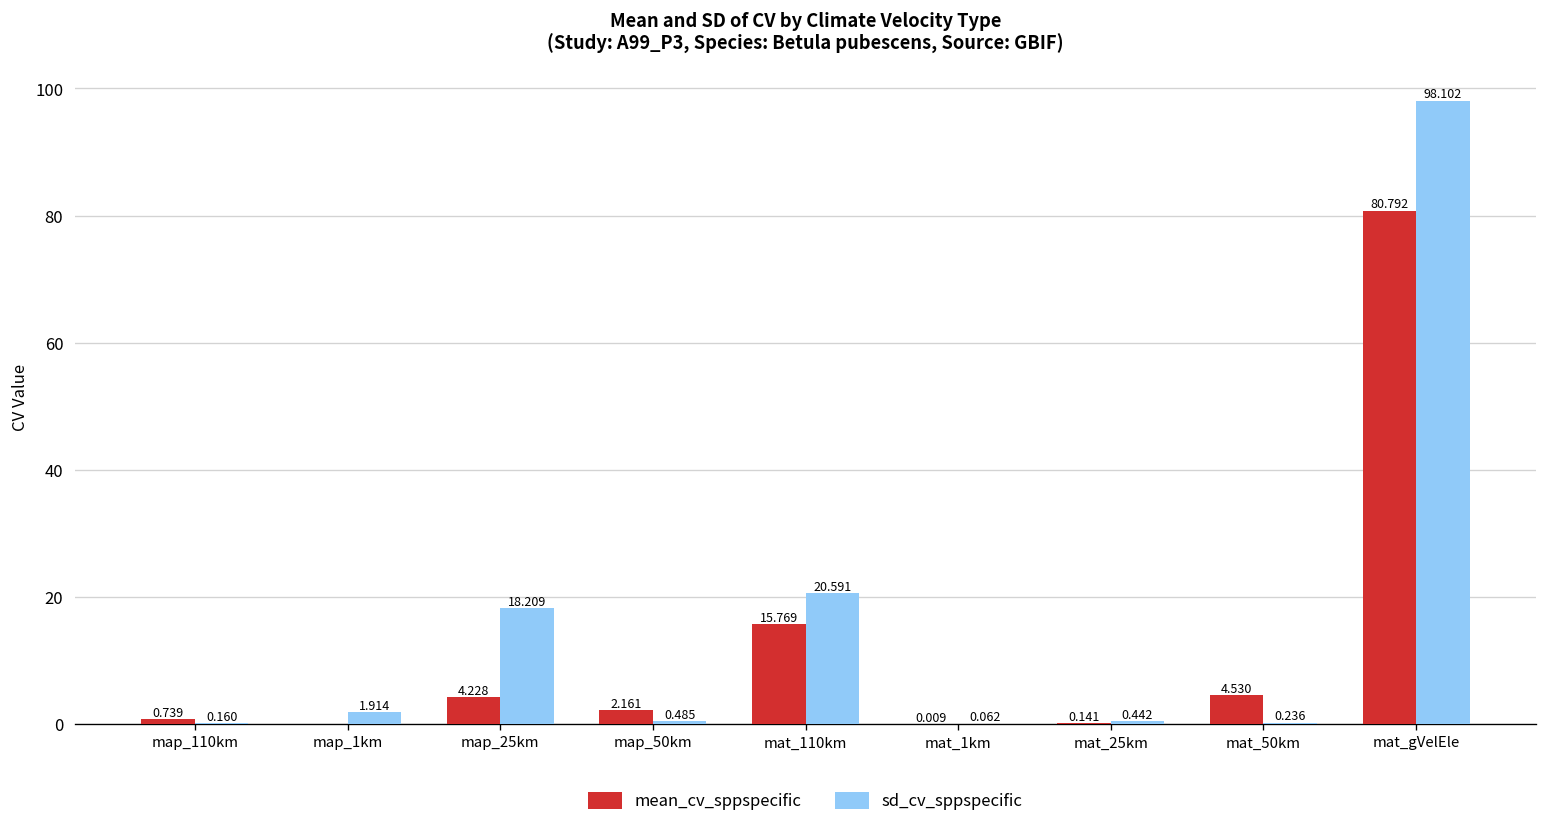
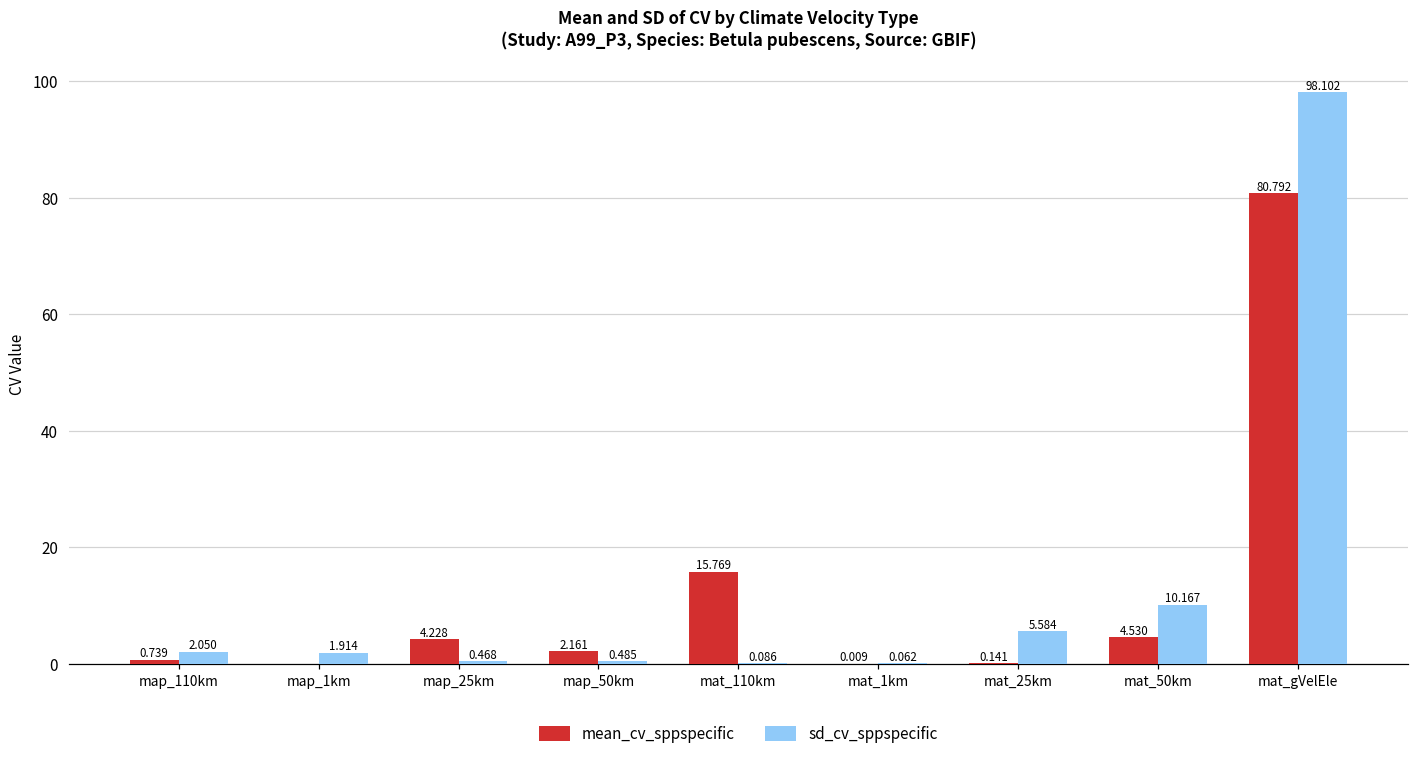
  {
    "mean_cv_sppspecific": {
      "map_110km": 0.739,
      "map_25km": 4.228,
      "map_50km": 2.161,
      "mat_110km": 15.769,
      "mat_1km": 0.009,
      "mat_25km": 0.141,
      "mat_50km": 4.530,
      "mat_gVelEle": 80.792
    },
    "sd_cv_sppspecific": {
-     "map_110km": 0.160,
+     "map_110km": 2.050,
      "map_1km": 1.914,
-     "map_25km": 18.209,
+     "map_25km": 0.468,
      "map_50km": 0.485,
-     "mat_110km": 20.591,
+     "mat_110km": 0.086,
      "mat_1km": 0.062,
-     "mat_25km": 0.442,
-     "mat_50km": 0.236,
+     "mat_25km": 5.584,
+     "mat_50km": 10.167,
      "mat_gVelEle": 98.102
    }
  }
